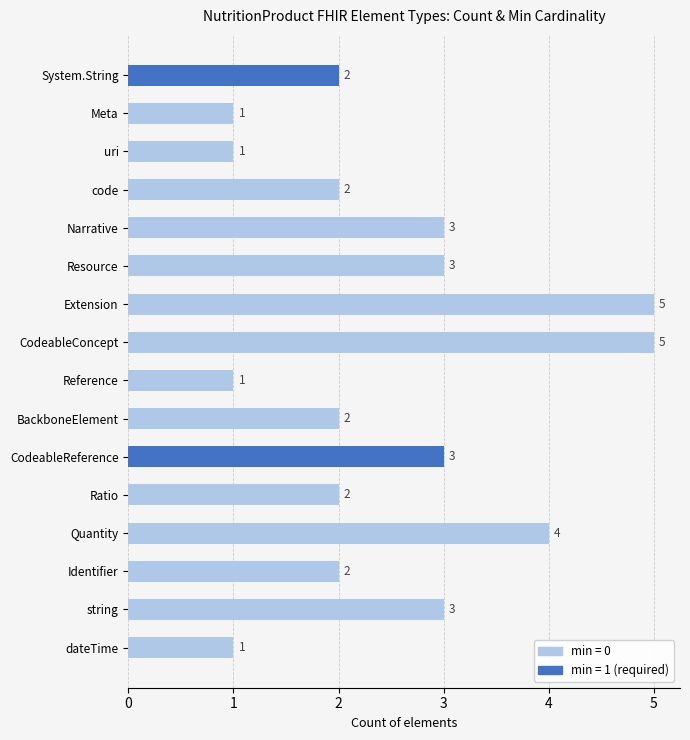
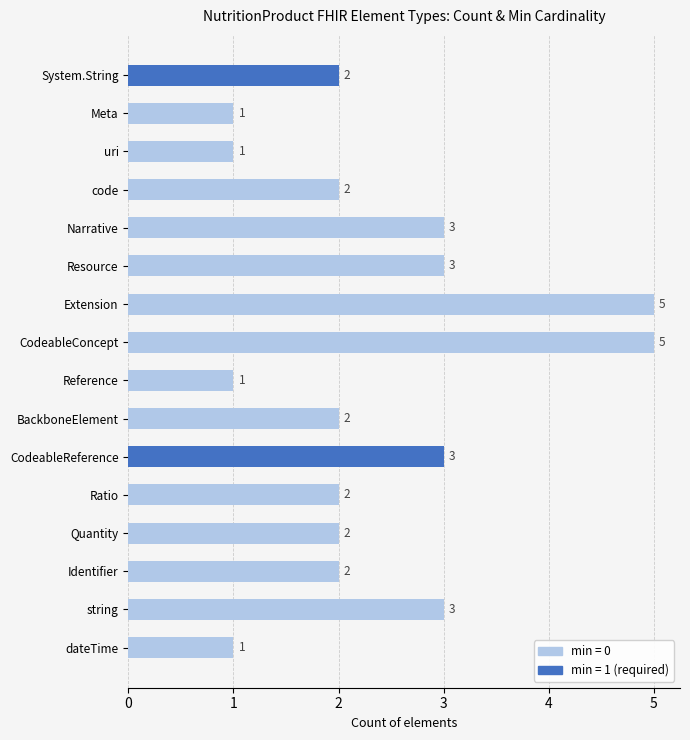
  {
    "System.String": 2,
    "Meta": 1,
    "uri": 1,
    "code": 2,
    "Narrative": 3,
    "Resource": 3,
    "Extension": 5,
    "CodeableConcept": 5,
    "Reference": 1,
    "BackboneElement": 2,
    "CodeableReference": 3,
    "Ratio": 2,
-   "Quantity": 4,
+   "Quantity": 2,
    "Identifier": 2,
    "string": 3,
    "dateTime": 1
  }
